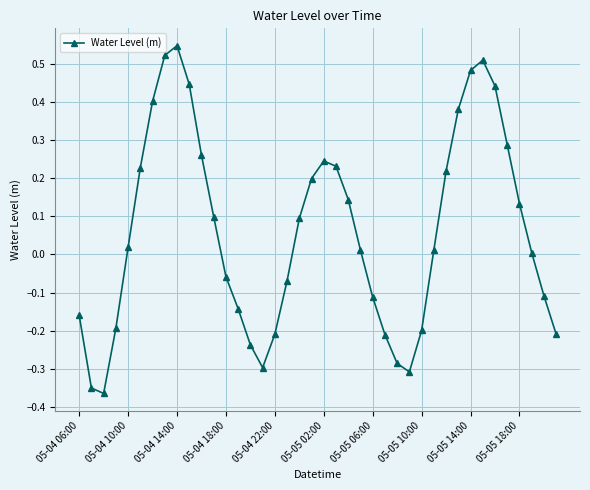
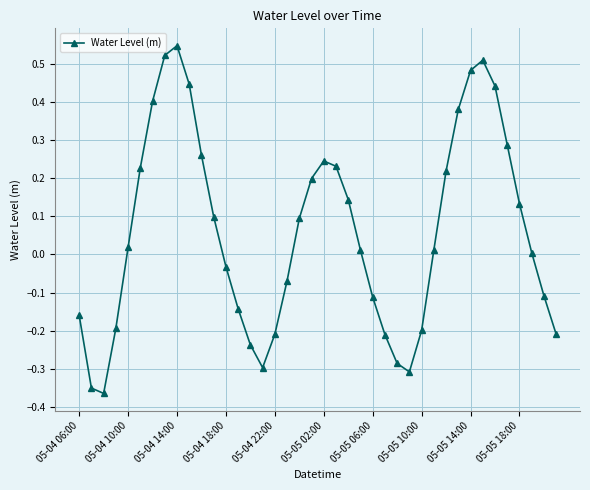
  {
    "05-04 06:00": -0.16,
    "05-04 10:00": 0.02,
    "05-04 14:00": 0.55,
-   "05-04 18:00": -0.06,
+   "05-04 18:00": -0.03,
    "05-04 22:00": -0.21,
    "05-05 02:00": 0.25,
    "05-05 06:00": -0.11,
    "05-05 10:00": -0.20,
    "05-05 14:00": 0.48,
    "05-05 18:00": 0.13
  }
